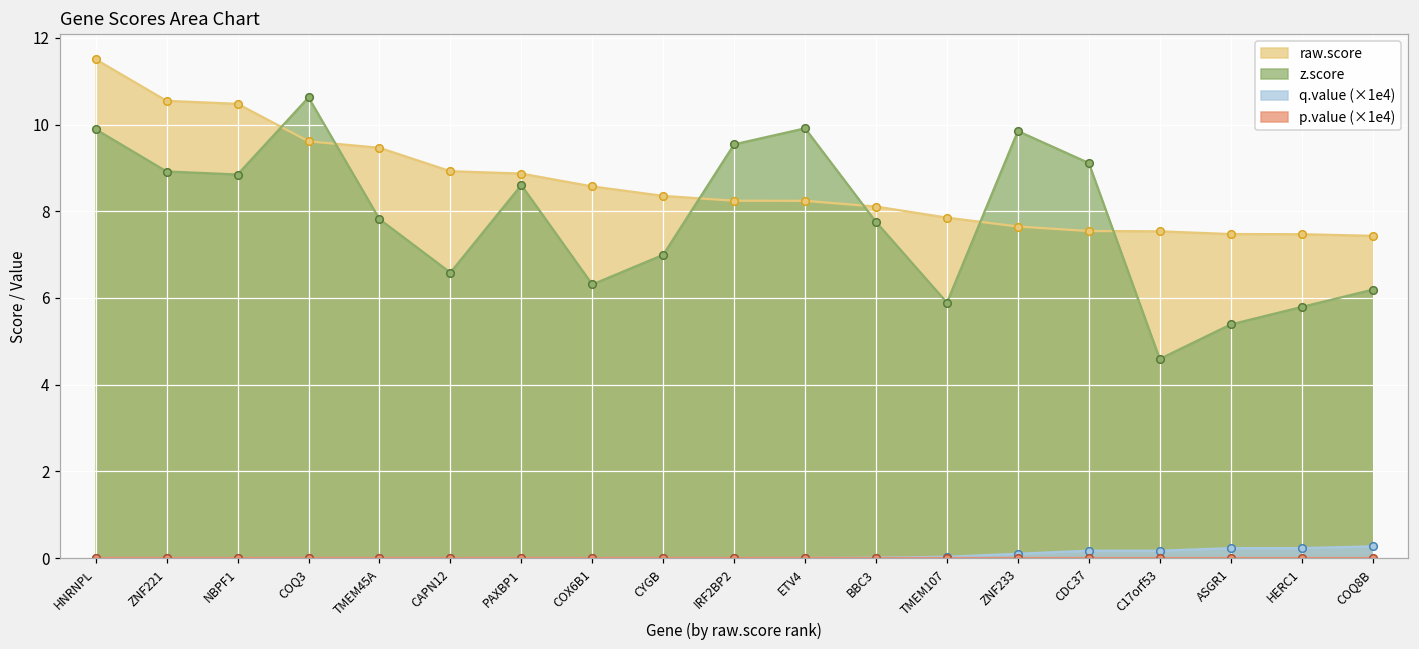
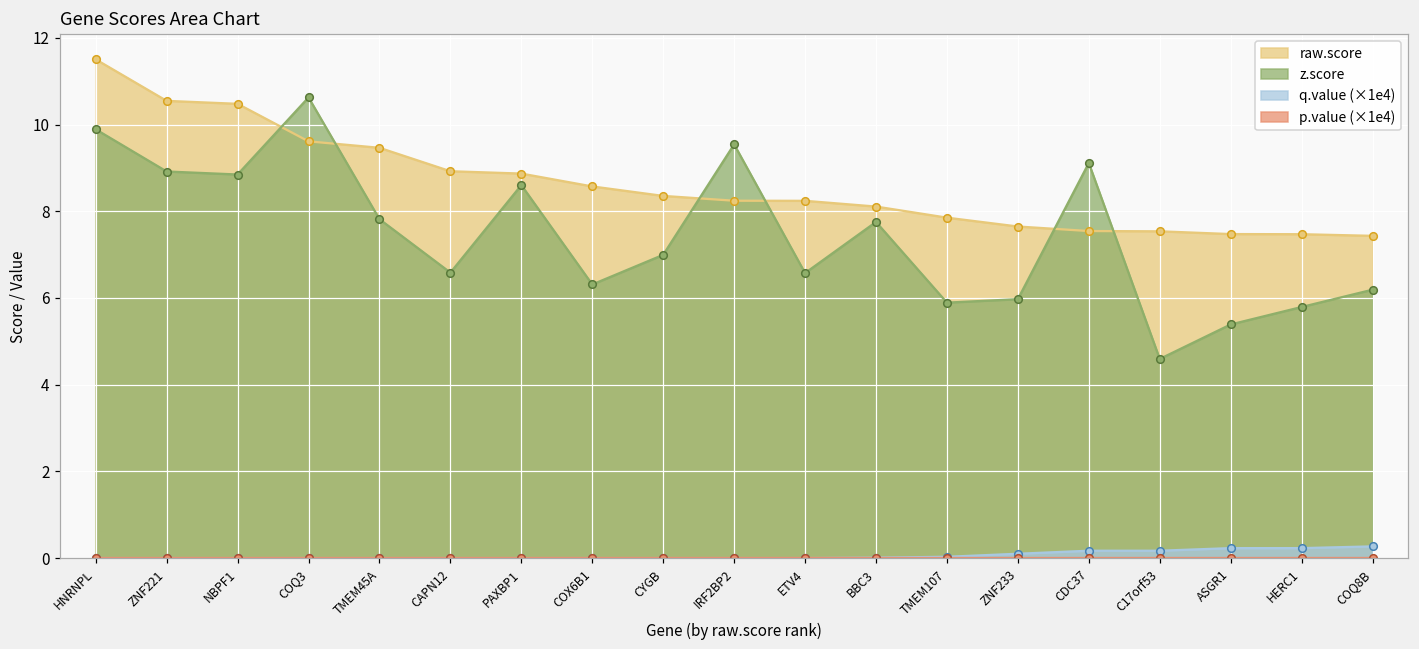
  {
    "z.score": {
      "HNRNPL": 9.9,
      "ZNF221": 8.9,
      "NBPF1": 8.8,
      "COQ3": 10.6,
      "TMEM45A": 7.8,
      "CAPN12": 6.6,
      "PAXBP1": 8.6,
      "COX6B1": 6.3,
      "CYGB": 7.0,
      "IRF2BP2": 9.5,
-     "ETV4": 9.9,
+     "ETV4": 6.6,
      "BBC3": 7.8,
      "TMEM107": 5.9,
-     "ZNF233": 9.8,
+     "ZNF233": 6.0,
      "CDC37": 9.1,
      "C17orf53": 4.6,
      "ASGR1": 5.4,
      "HERC1": 5.8,
      "COQ8B": 6.2
    },
    "q.value (×1e4)": {
      "ZNF233": 0.1,
      "CDC37": 0.2,
      "C17orf53": 0.2,
      "ASGR1": 0.2,
      "HERC1": 0.2,
      "COQ8B": 0.3
    }
  }
